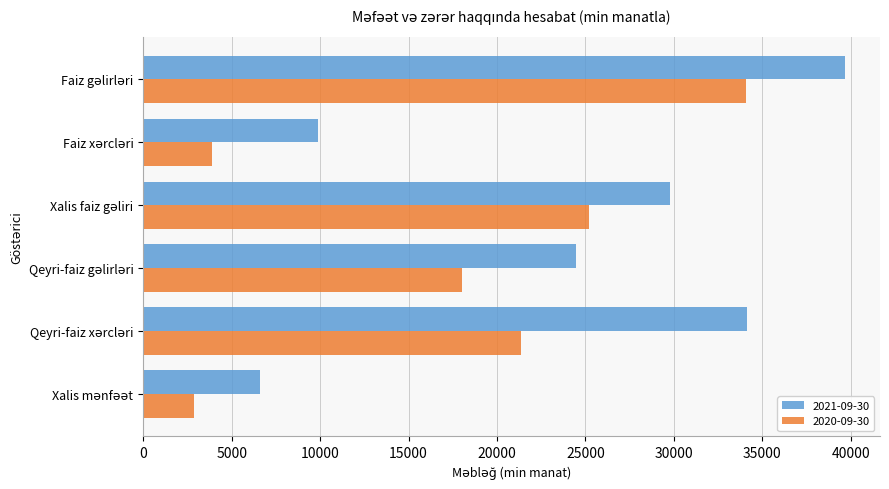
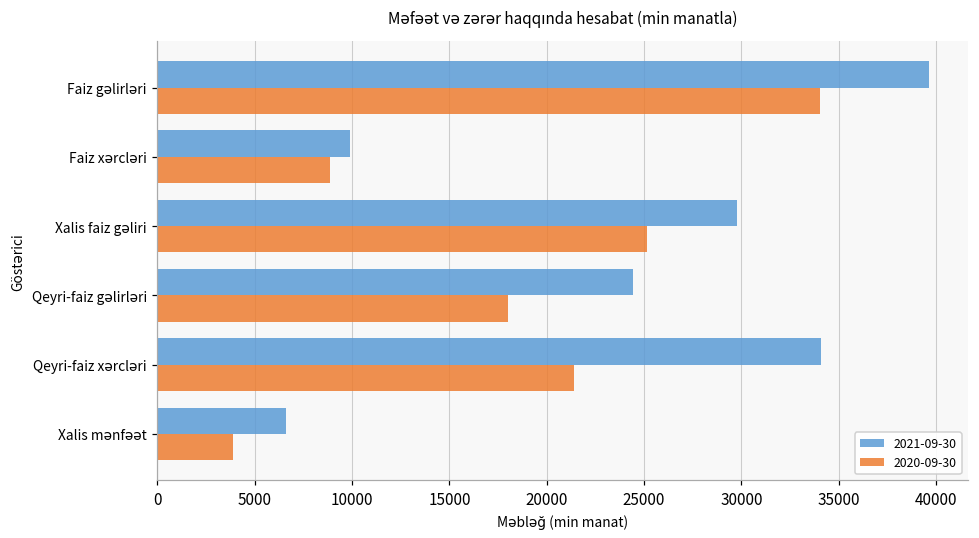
  {
    "2021-09-30": {
      "Faiz gəlirləri": 39700,
      "Faiz xərcləri": 9900,
      "Xalis faiz gəliri": 29800,
      "Qeyri-faiz gəlirləri": 24500,
      "Qeyri-faiz xərcləri": 34100,
      "Xalis mənfəət": 6600
    },
    "2020-09-30": {
      "Faiz gəlirləri": 34000,
-     "Faiz xərcləri": 3900,
+     "Faiz xərcləri": 8900,
      "Xalis faiz gəliri": 25200,
      "Qeyri-faiz gəlirləri": 18000,
      "Qeyri-faiz xərcləri": 21400,
-     "Xalis mənfəət": 2800
+     "Xalis mənfəət": 3900
    }
  }
